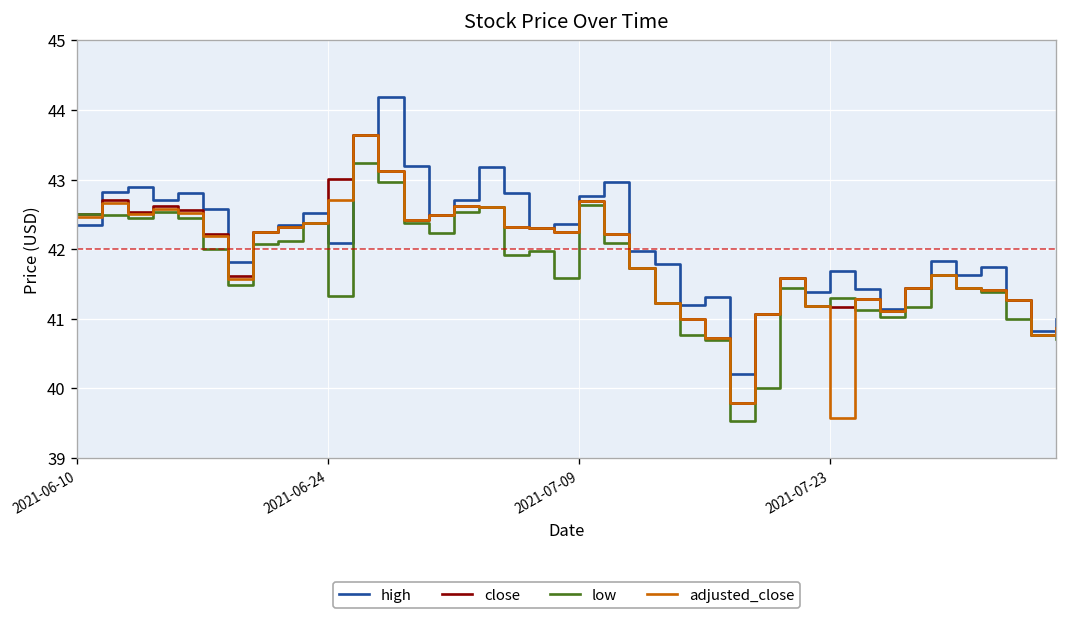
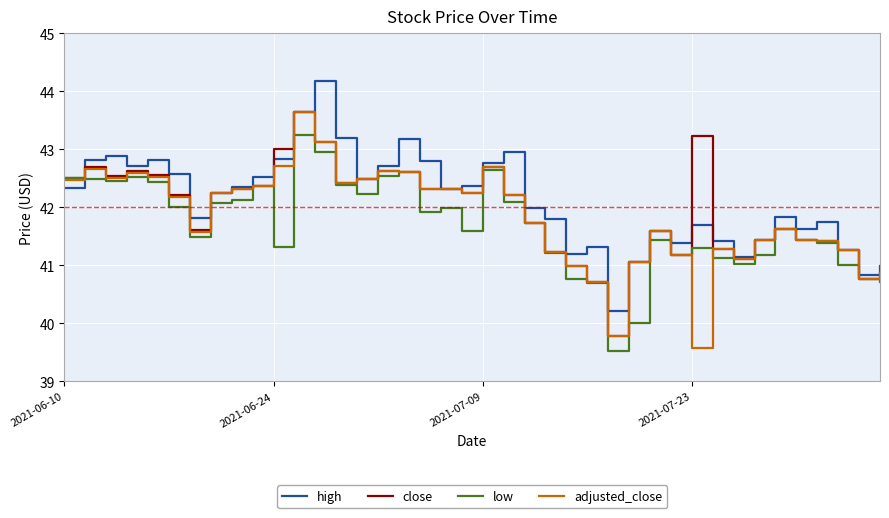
  {
    "high": {
      "2021-06-10": 42.3,
-     "2021-06-24": 42.1,
+     "2021-06-24": 42.8,
      "2021-07-09": 42.8,
      "2021-07-23": 41.7
    },
    "close": {
      "2021-06-24": 43.0,
-     "2021-07-23": 41.2
+     "2021-07-23": 43.2
    },
    "low": {
      "2021-06-24": 41.3,
      "2021-07-09": 42.6,
      "2021-07-23": 41.3
    },
    "adjusted_close": {
      "2021-06-24": 42.7,
      "2021-07-23": 39.6
    }
  }
